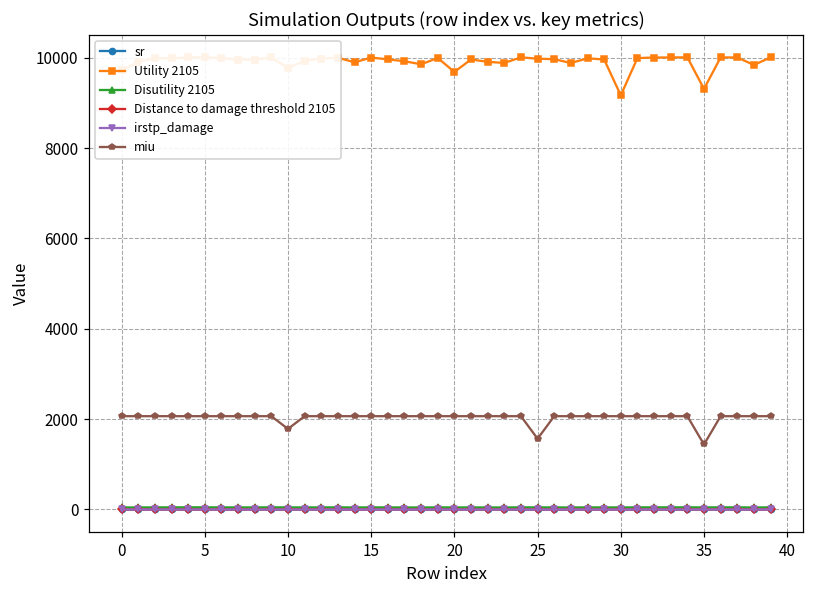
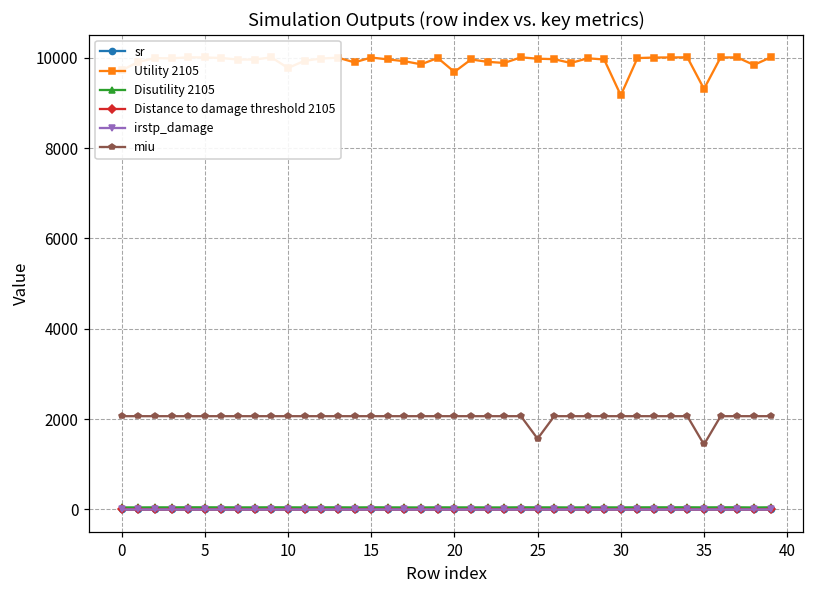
  {
    "Utility 2105": {
      "15": 10000,
      "20": 9700,
      "25": 10000,
      "30": 9200,
      "35": 9300
    },
    "miu": {
      "0": 2100,
      "5": 2100,
-     "10": 1800,
+     "10": 2100,
      "15": 2100,
      "20": 2100,
      "25": 1600,
      "30": 2100,
      "35": 1400
    }
  }
